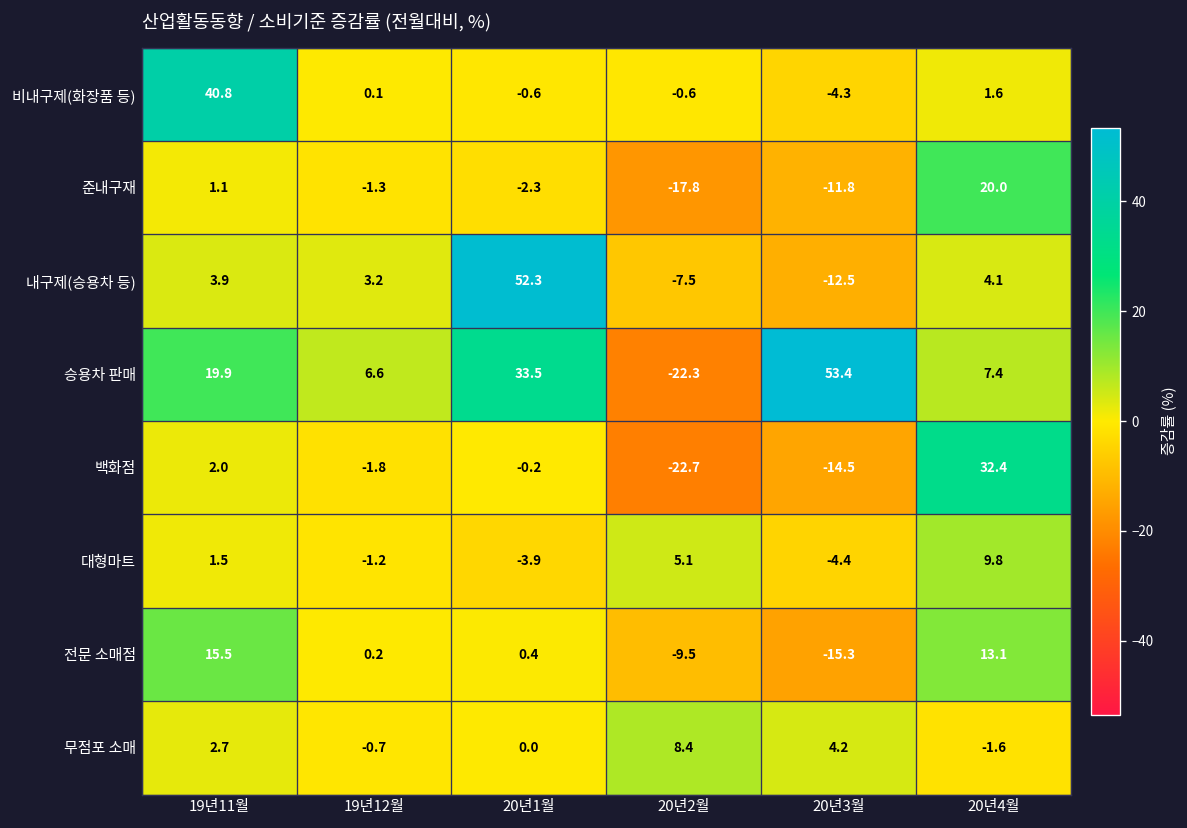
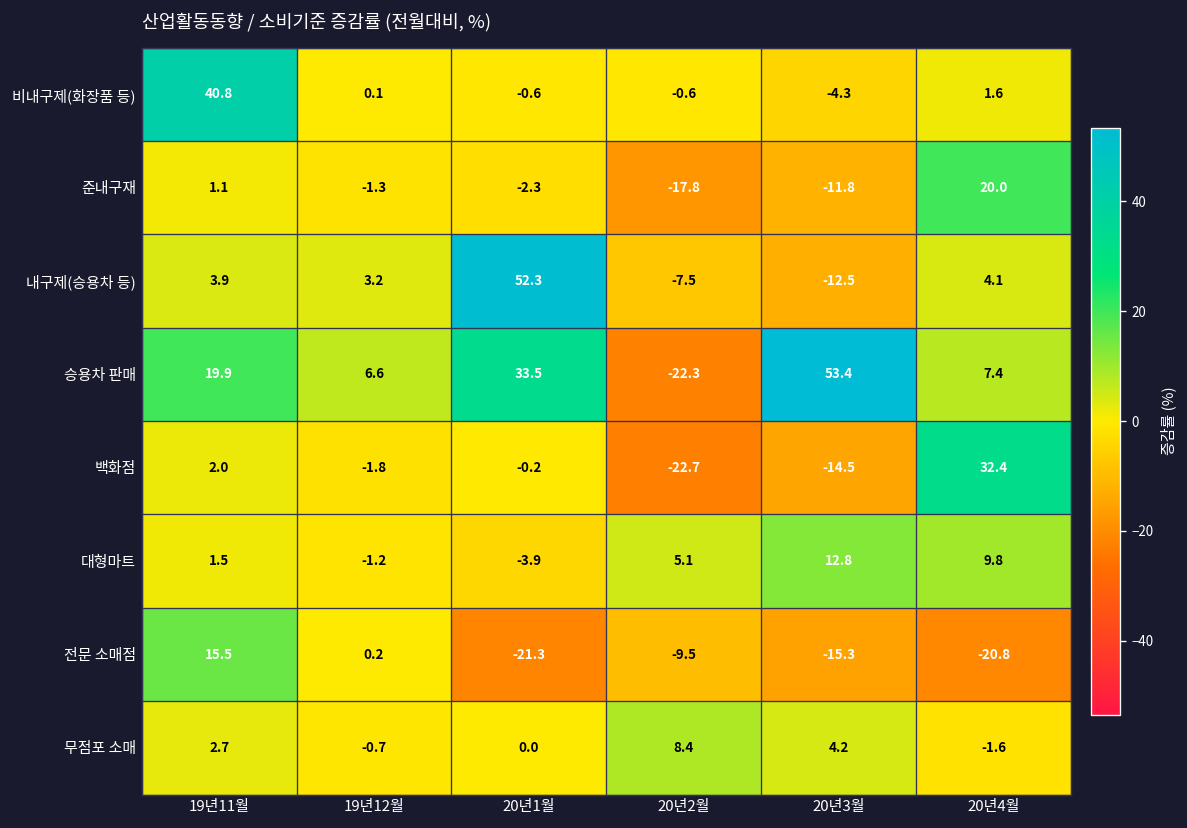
  {
    "비내구제(화장품 등)": {
      "19년11월": 40.8,
      "19년12월": 0.1,
      "20년1월": -0.6,
      "20년2월": -0.6,
      "20년3월": -4.3,
      "20년4월": 1.6
    },
    "준내구재": {
      "19년11월": 1.1,
      "19년12월": -1.3,
      "20년1월": -2.3,
      "20년2월": -17.8,
      "20년3월": -11.8,
      "20년4월": 20.0
    },
    "내구제(승용차 등)": {
      "19년11월": 3.9,
      "19년12월": 3.2,
      "20년1월": 52.3,
      "20년2월": -7.5,
      "20년3월": -12.5,
      "20년4월": 4.1
    },
    "승용차 판매": {
      "19년11월": 19.9,
      "19년12월": 6.6,
      "20년1월": 33.5,
      "20년2월": -22.3,
      "20년3월": 53.4,
      "20년4월": 7.4
    },
    "백화점": {
      "19년11월": 2.0,
      "19년12월": -1.8,
      "20년1월": -0.2,
      "20년2월": -22.7,
      "20년3월": -14.5,
      "20년4월": 32.4
    },
    "대형마트": {
      "19년11월": 1.5,
      "19년12월": -1.2,
      "20년1월": -3.9,
      "20년2월": 5.1,
-     "20년3월": -4.4,
+     "20년3월": 12.8,
      "20년4월": 9.8
    },
    "전문 소매점": {
      "19년11월": 15.5,
      "19년12월": 0.2,
-     "20년1월": 0.4,
+     "20년1월": -21.3,
      "20년2월": -9.5,
      "20년3월": -15.3,
-     "20년4월": 13.1
+     "20년4월": -20.8
    },
    "무점포 소매": {
      "19년11월": 2.7,
      "19년12월": -0.7,
      "20년1월": 0.0,
      "20년2월": 8.4,
      "20년3월": 4.2,
      "20년4월": -1.6
    }
  }
